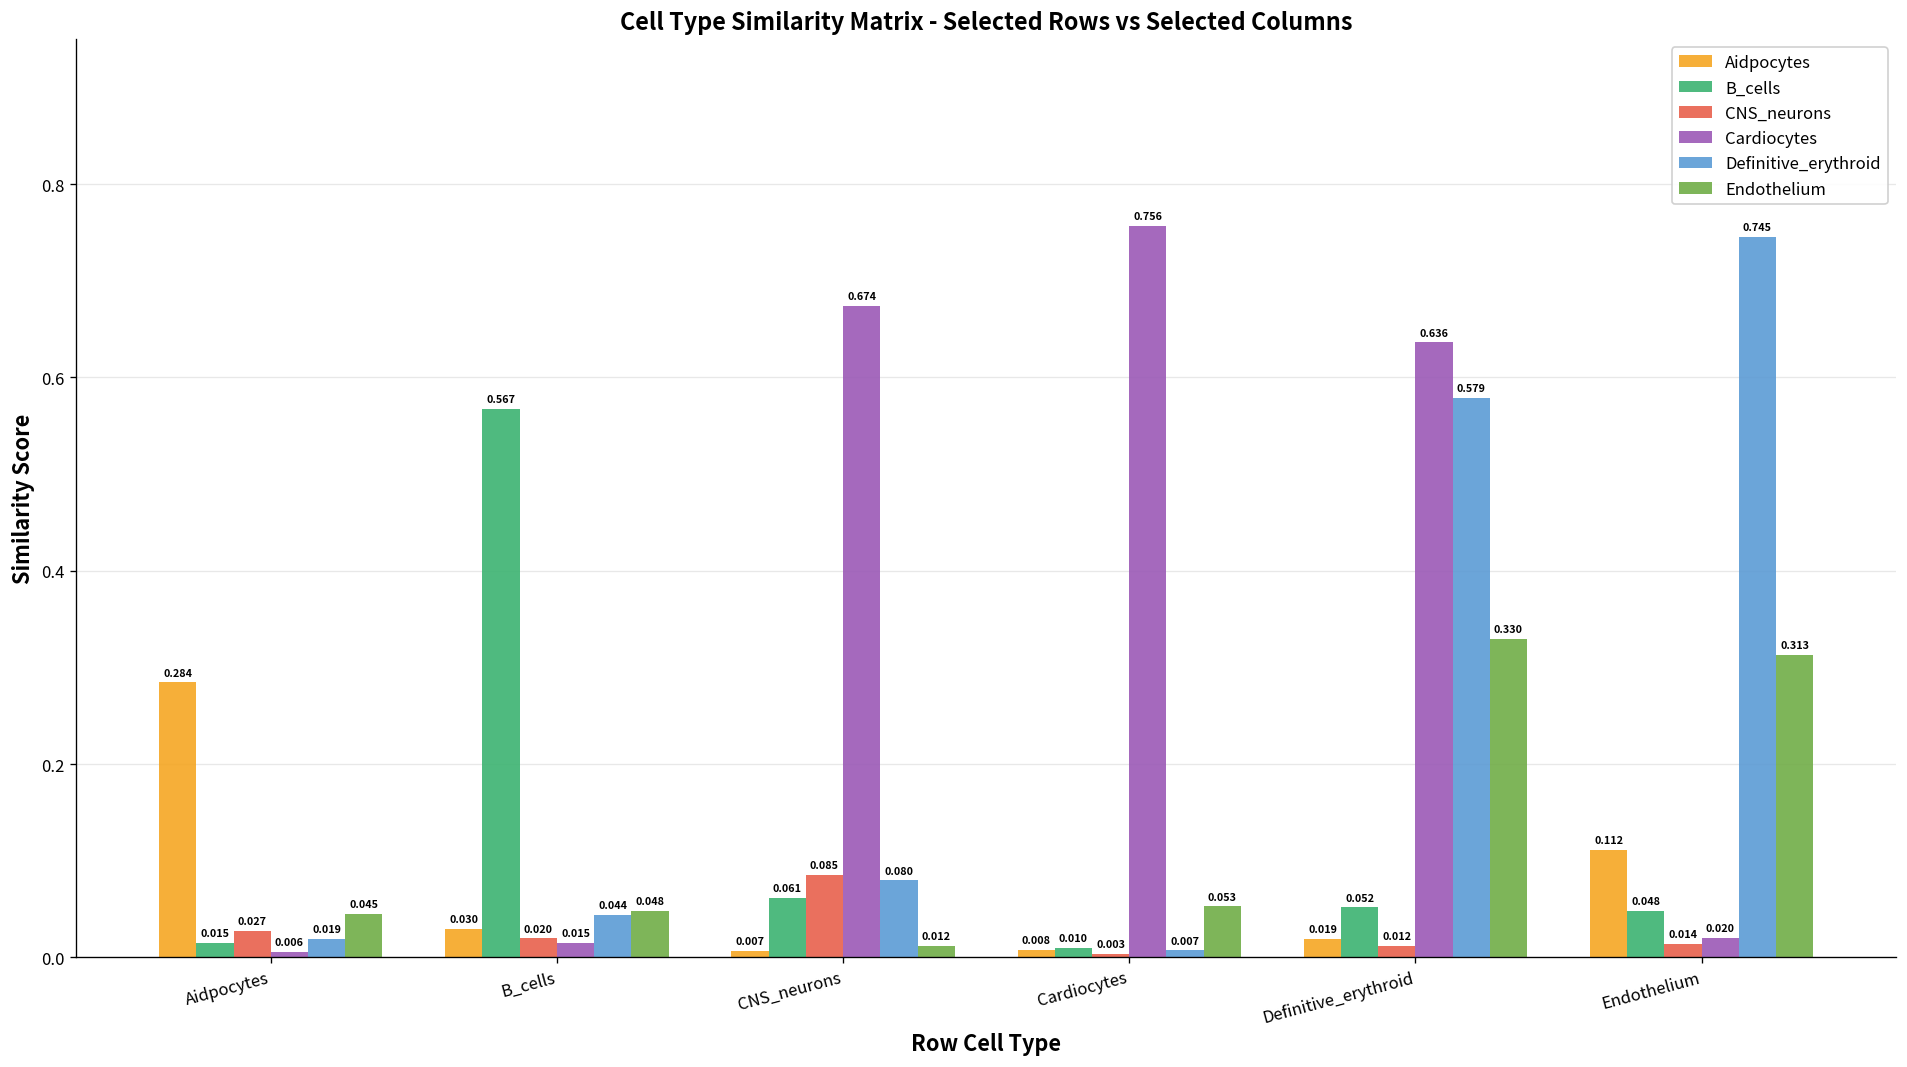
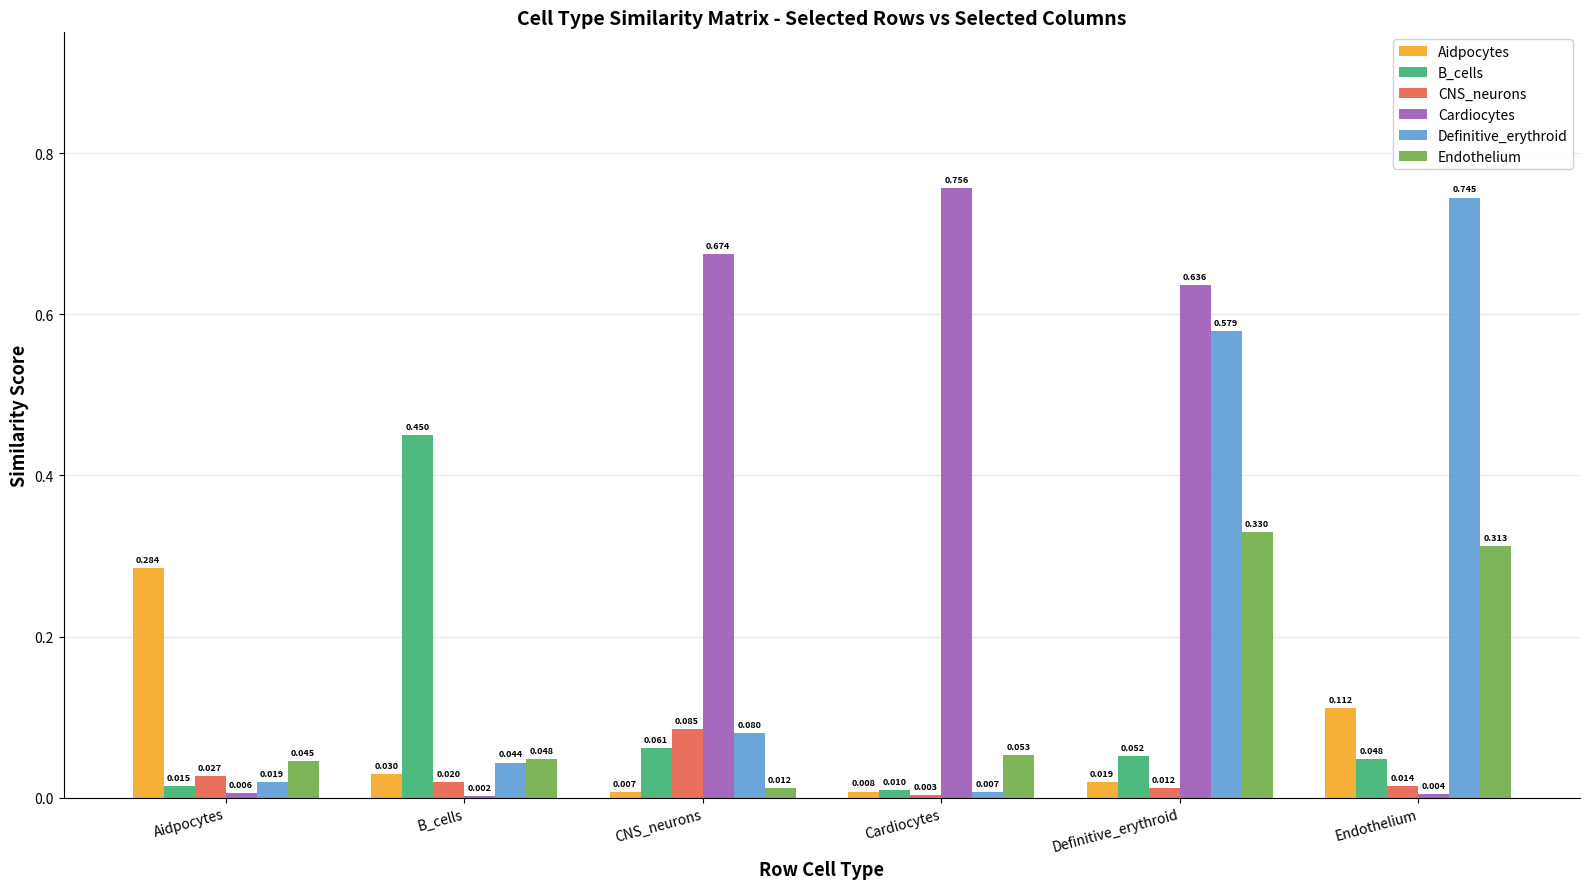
  {
    "Aidpocytes": {
      "Aidpocytes": 0.284,
      "B_cells": 0.030,
      "CNS_neurons": 0.007,
      "Cardiocytes": 0.008,
      "Definitive_erythroid": 0.019,
      "Endothelium": 0.112
    },
    "B_cells": {
      "Aidpocytes": 0.015,
-     "B_cells": 0.567,
+     "B_cells": 0.450,
      "CNS_neurons": 0.061,
      "Cardiocytes": 0.010,
      "Definitive_erythroid": 0.052,
      "Endothelium": 0.048
    },
    "CNS_neurons": {
      "Aidpocytes": 0.027,
      "B_cells": 0.020,
      "CNS_neurons": 0.085,
      "Cardiocytes": 0.003,
      "Definitive_erythroid": 0.012,
      "Endothelium": 0.014
    },
    "Cardiocytes": {
      "Aidpocytes": 0.006,
-     "B_cells": 0.015,
+     "B_cells": 0.002,
      "CNS_neurons": 0.674,
      "Cardiocytes": 0.756,
      "Definitive_erythroid": 0.636,
-     "Endothelium": 0.020
+     "Endothelium": 0.004
    },
    "Definitive_erythroid": {
      "Aidpocytes": 0.019,
      "B_cells": 0.044,
      "CNS_neurons": 0.080,
      "Cardiocytes": 0.007,
      "Definitive_erythroid": 0.579,
      "Endothelium": 0.745
    },
    "Endothelium": {
      "Aidpocytes": 0.045,
      "B_cells": 0.048,
      "CNS_neurons": 0.012,
      "Cardiocytes": 0.053,
      "Definitive_erythroid": 0.330,
      "Endothelium": 0.313
    }
  }
